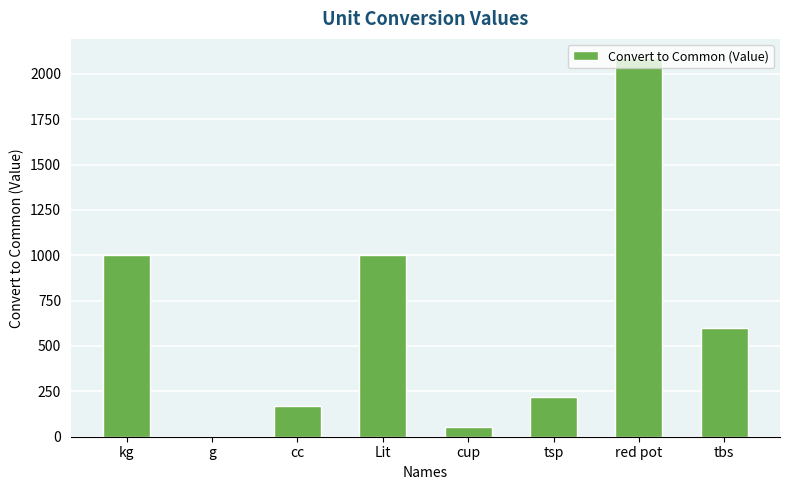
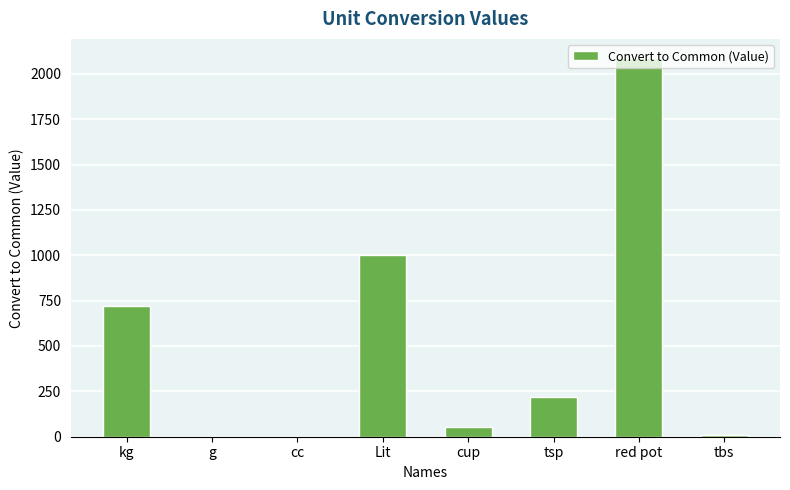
  {
-   "kg": 1000,
-   "cc": 170,
+   "kg": 720,
+   "cc": 0,
    "Lit": 1000,
    "cup": 50,
    "tsp": 220,
-   "tbs": 600
+   "tbs": 10
  }
